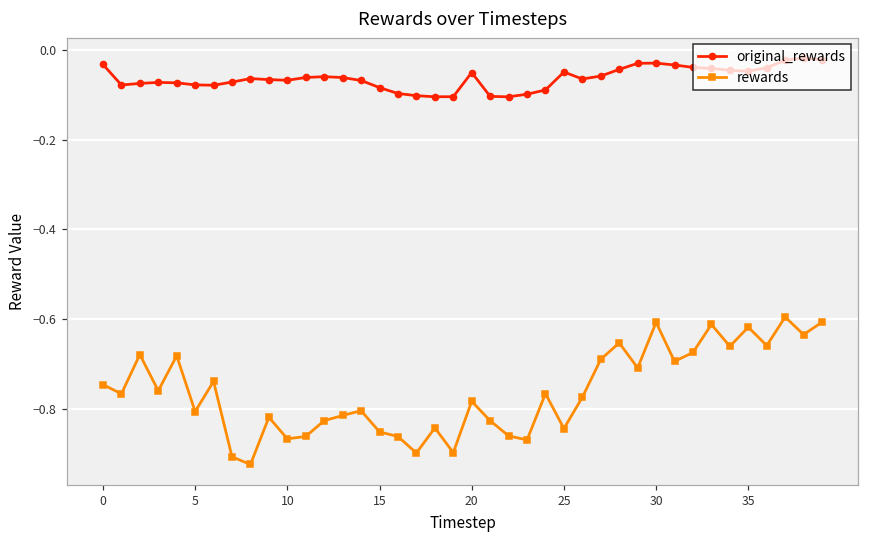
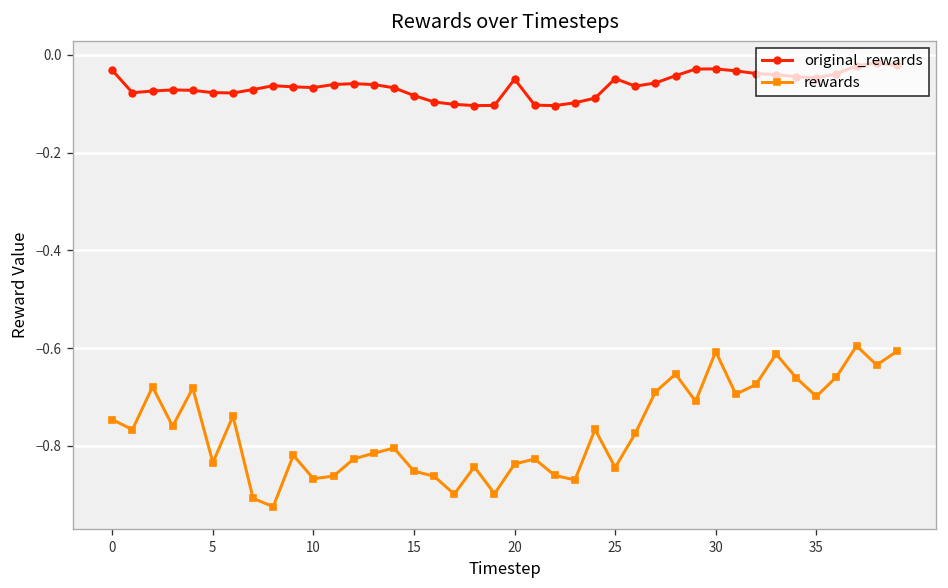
  {
    "original_rewards": {
      "0": -0.03,
      "5": -0.08,
      "10": -0.07,
      "15": -0.08,
      "20": -0.05,
      "25": -0.05,
      "30": -0.03
    },
    "rewards": {
      "0": -0.75,
-     "5": -0.81,
+     "5": -0.83,
      "10": -0.87,
      "15": -0.85,
-     "20": -0.78,
+     "20": -0.84,
      "25": -0.84,
      "30": -0.61,
-     "35": -0.62
+     "35": -0.70
    }
  }
